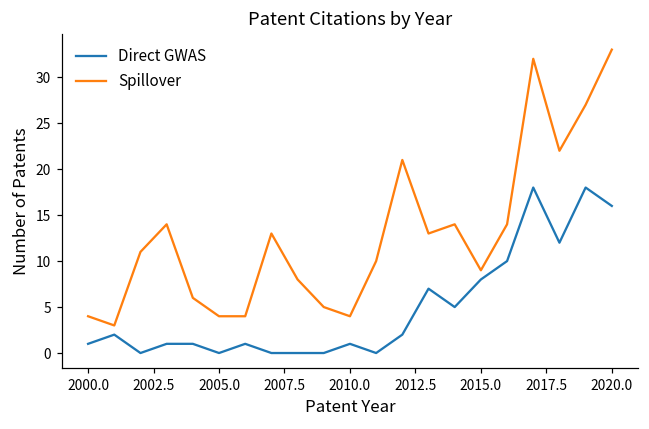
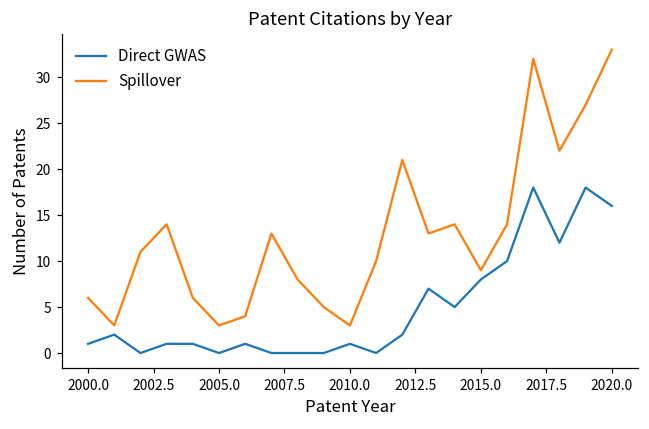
  {
    "Direct GWAS": {
      "2000.0": 1,
      "2005.0": 0,
      "2010.0": 1,
      "2015.0": 8,
      "2020.0": 16
    },
    "Spillover": {
-     "2000.0": 4,
-     "2005.0": 4,
-     "2010.0": 4,
+     "2000.0": 6,
+     "2005.0": 3,
+     "2010.0": 3,
      "2015.0": 9,
      "2020.0": 33
    }
  }
